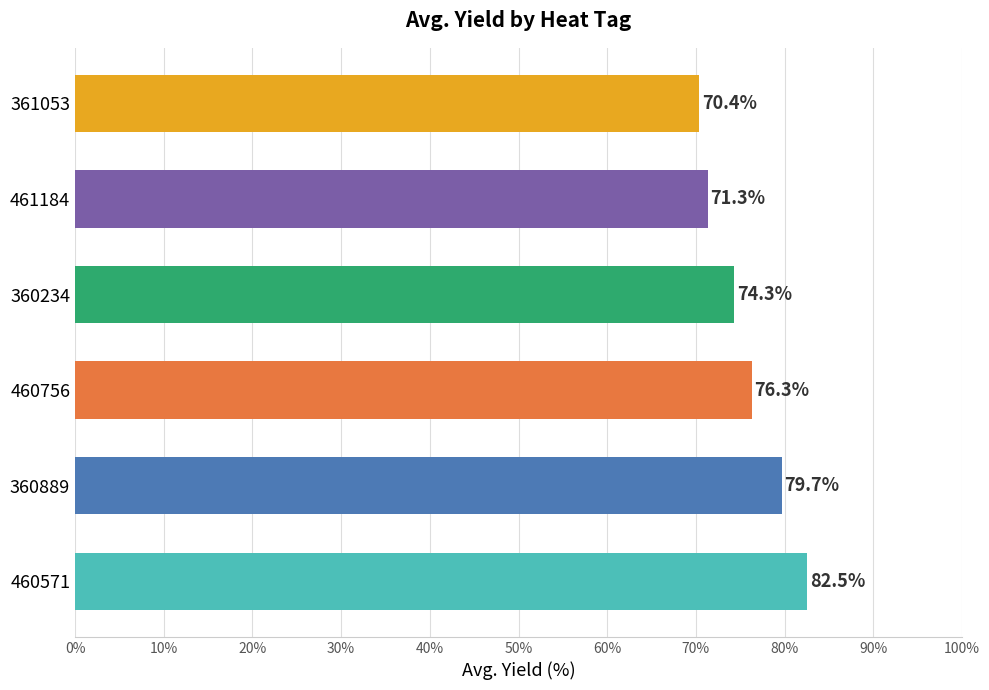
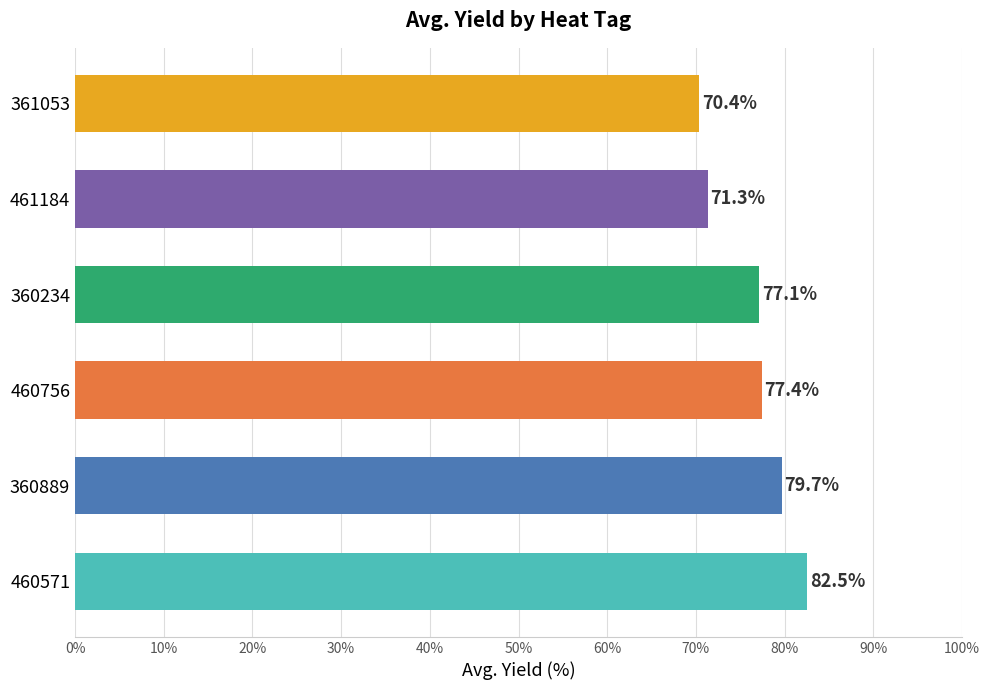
  {
    "361053": "70.4%",
    "461184": "71.3%",
-   "360234": "74.3%",
-   "460756": "76.3%",
+   "360234": "77.1%",
+   "460756": "77.4%",
    "360889": "79.7%",
    "460571": "82.5%"
  }
